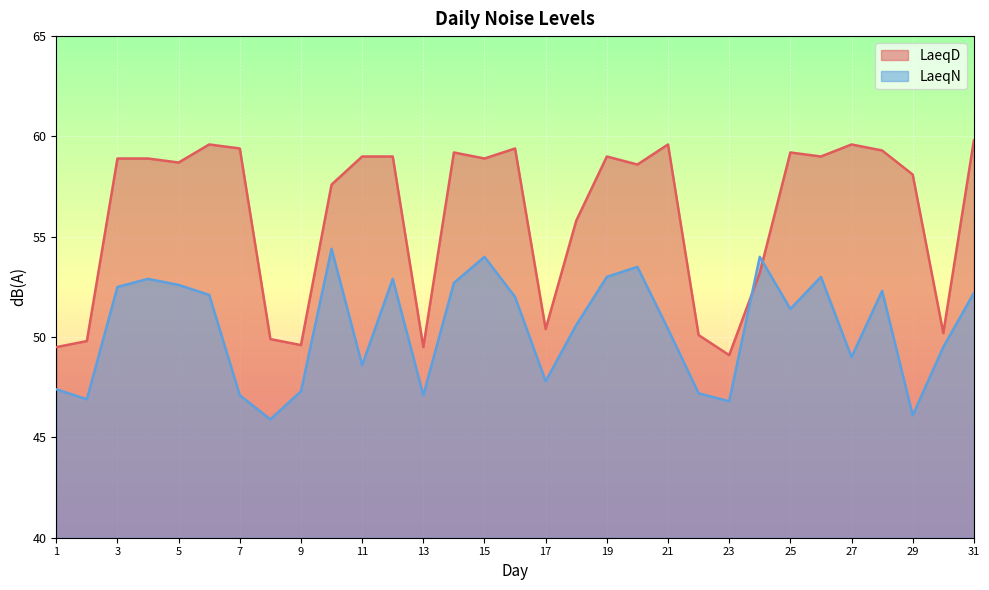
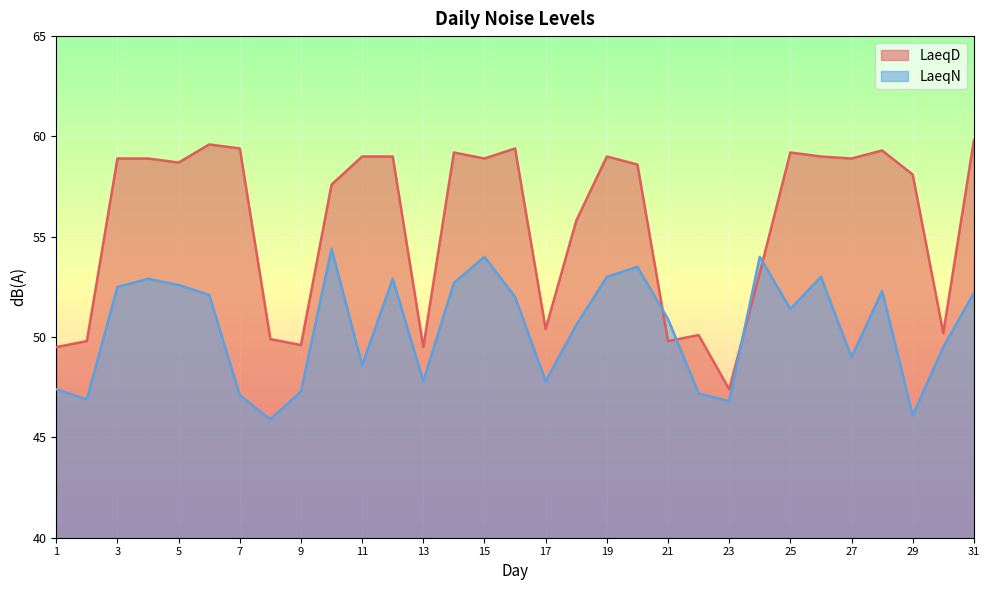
  {
    "LaeqD": {
      "1": 49.5,
      "3": 58.9,
      "5": 58.7,
      "7": 59.4,
      "9": 49.6,
      "11": 59.0,
      "13": 49.5,
      "15": 58.9,
      "17": 50.4,
      "19": 59.0,
-     "21": 59.6,
-     "23": 49.1,
+     "21": 49.8,
+     "23": 47.4,
      "25": 59.2,
-     "27": 59.6,
+     "27": 58.9,
      "29": 58.1,
      "31": 59.8
    },
    "LaeqN": {
      "1": 47.4,
      "3": 52.5,
      "5": 52.6,
      "7": 47.1,
      "9": 47.3,
      "11": 48.6,
-     "13": 47.1,
+     "13": 47.8,
      "15": 54.0,
      "17": 47.8,
      "19": 53.0,
-     "21": 50.4,
+     "21": 50.9,
      "23": 46.8,
      "25": 51.4,
      "27": 49.0,
      "29": 46.1,
      "31": 52.2
    }
  }
